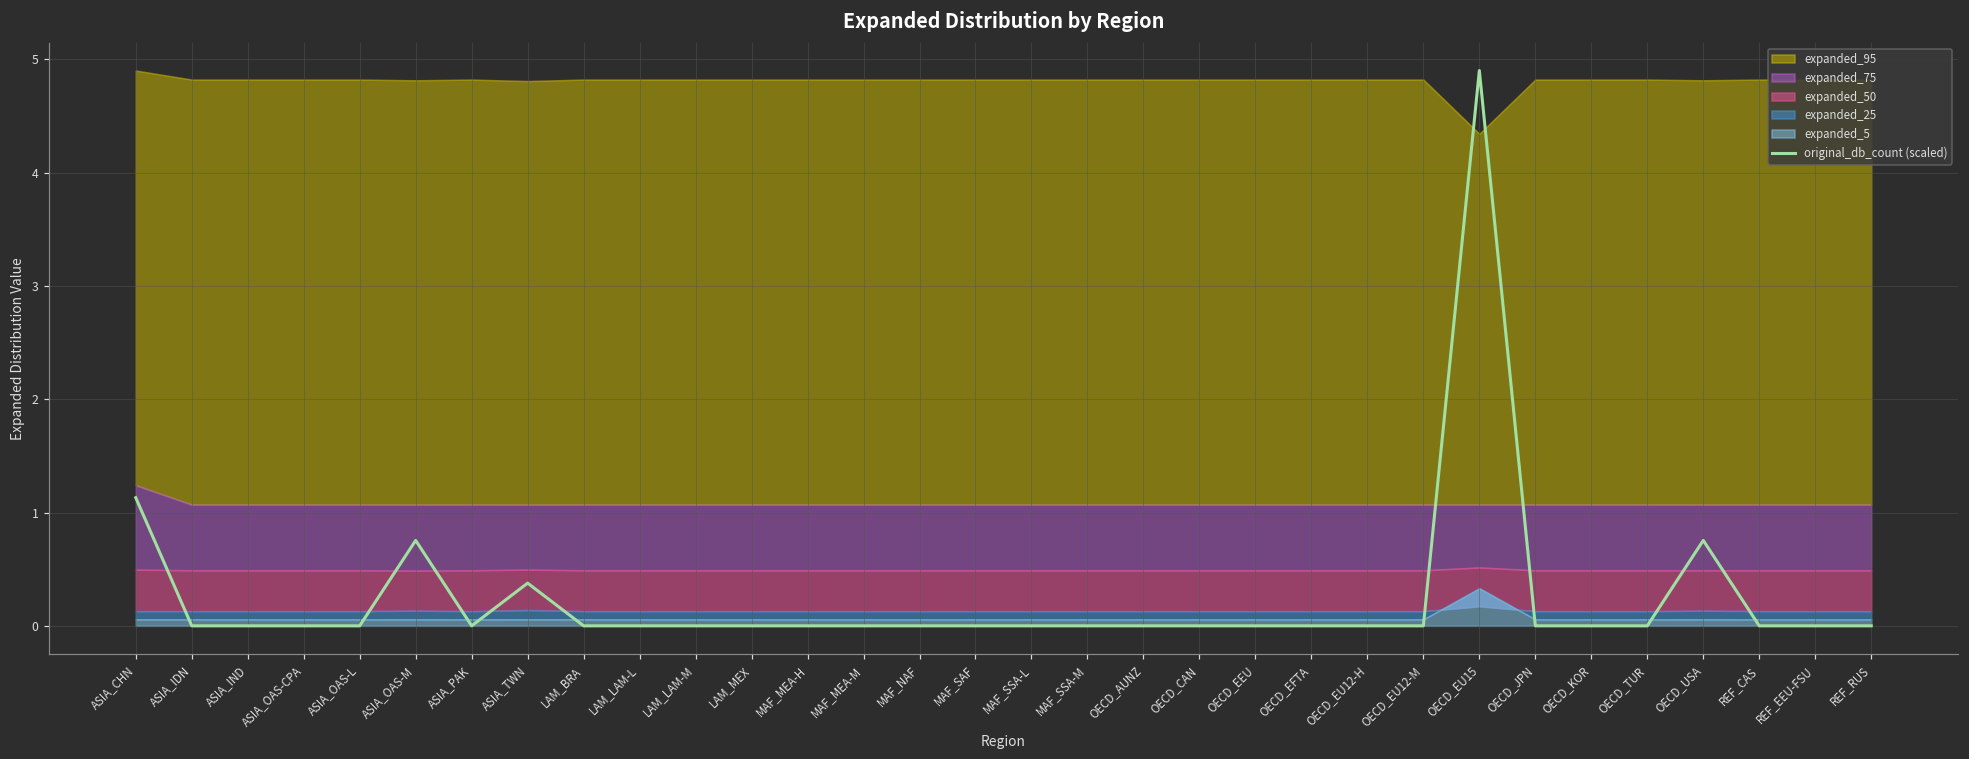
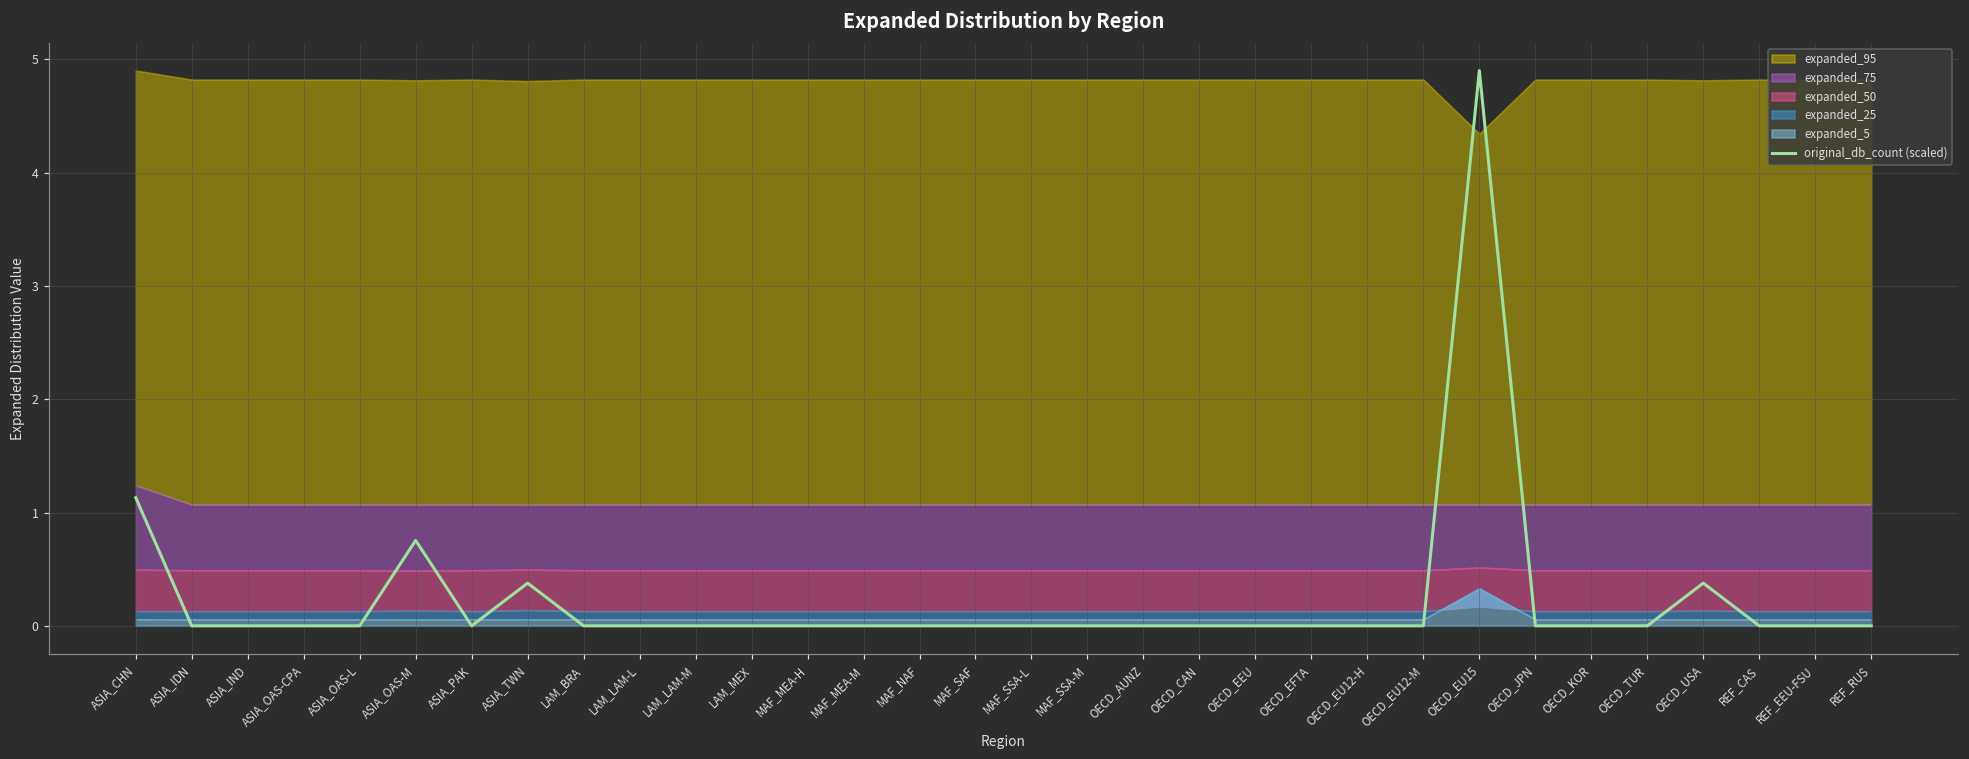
  {
    "original_db_count (scaled)": {
      "ASIA_CHN": 1.13,
      "ASIA_IDN": 0.00,
      "ASIA_IND": 0.00,
      "ASIA_OAS-CPA": 0.00,
      "ASIA_OAS-L": 0.00,
      "ASIA_OAS-M": 0.75,
      "ASIA_PAK": 0.00,
      "ASIA_TWN": 0.38,
      "LAM_BRA": 0.00,
      "LAM_LAM-L": 0.00,
      "LAM_LAM-M": 0.00,
      "LAM_MEX": 0.00,
      "MAF_MEA-H": 0.00,
      "MAF_MEA-M": 0.00,
      "MAF_NAF": 0.00,
      "MAF_SAF": 0.00,
      "MAF_SSA-L": 0.00,
      "MAF_SSA-M": 0.00,
      "OECD_AUNZ": 0.00,
      "OECD_CAN": 0.00,
      "OECD_EEU": 0.00,
      "OECD_EFTA": 0.00,
      "OECD_EU12-H": 0.00,
      "OECD_EU12-M": 0.00,
      "OECD_EU15": 4.90,
      "OECD_JPN": 0.00,
      "OECD_KOR": 0.00,
      "OECD_TUR": 0.00,
-     "OECD_USA": 0.75,
+     "OECD_USA": 0.38,
      "REF_CAS": 0.00,
      "REF_EEU-FSU": 0.00,
      "REF_RUS": 0.00
    },
    "expanded_5": {
      "ASIA_CHN": 0.06,
      "ASIA_IDN": 0.06,
      "ASIA_IND": 0.06,
      "ASIA_OAS-CPA": 0.06,
      "ASIA_OAS-L": 0.06,
      "ASIA_OAS-M": 0.06,
      "ASIA_PAK": 0.06,
      "ASIA_TWN": 0.06,
      "LAM_BRA": 0.06,
      "LAM_LAM-L": 0.06,
      "LAM_LAM-M": 0.06,
      "LAM_MEX": 0.06,
      "MAF_MEA-H": 0.06,
      "MAF_MEA-M": 0.06,
      "MAF_NAF": 0.06,
      "MAF_SAF": 0.06,
      "MAF_SSA-L": 0.06,
      "MAF_SSA-M": 0.06,
      "OECD_AUNZ": 0.06,
      "OECD_CAN": 0.06,
      "OECD_EEU": 0.06,
      "OECD_EFTA": 0.06,
      "OECD_EU12-H": 0.06,
      "OECD_EU12-M": 0.06,
      "OECD_JPN": 0.06,
      "OECD_KOR": 0.06,
      "OECD_TUR": 0.06,
      "OECD_USA": 0.06,
      "REF_CAS": 0.06,
      "REF_EEU-FSU": 0.06,
      "REF_RUS": 0.06
    }
  }
